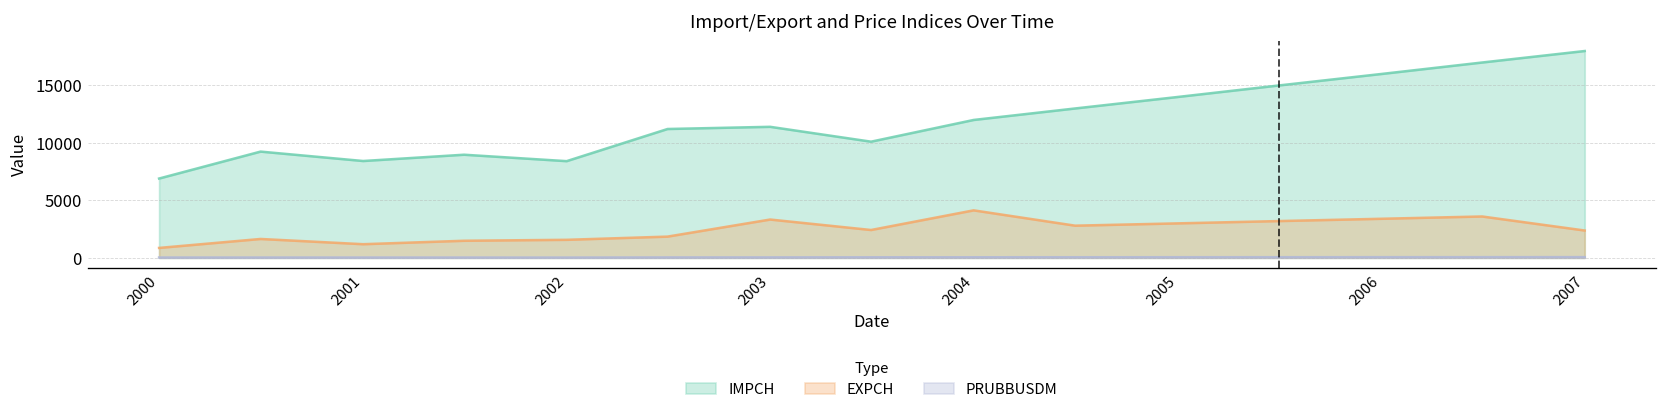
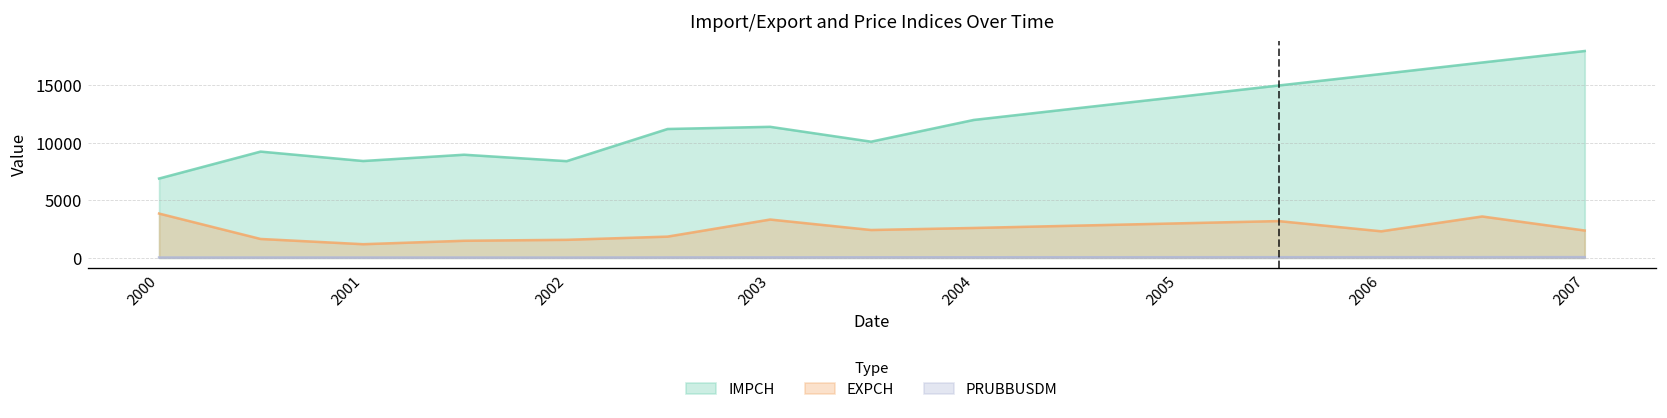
  {
    "EXPCH": {
-     "2000": 1000,
+     "2000": 4000,
      "2001": 1000,
      "2002": 2000,
      "2003": 3000,
-     "2004": 4000,
+     "2004": 3000,
      "2005": 3000,
-     "2006": 3000,
+     "2006": 2000,
      "2007": 2000
    }
  }
